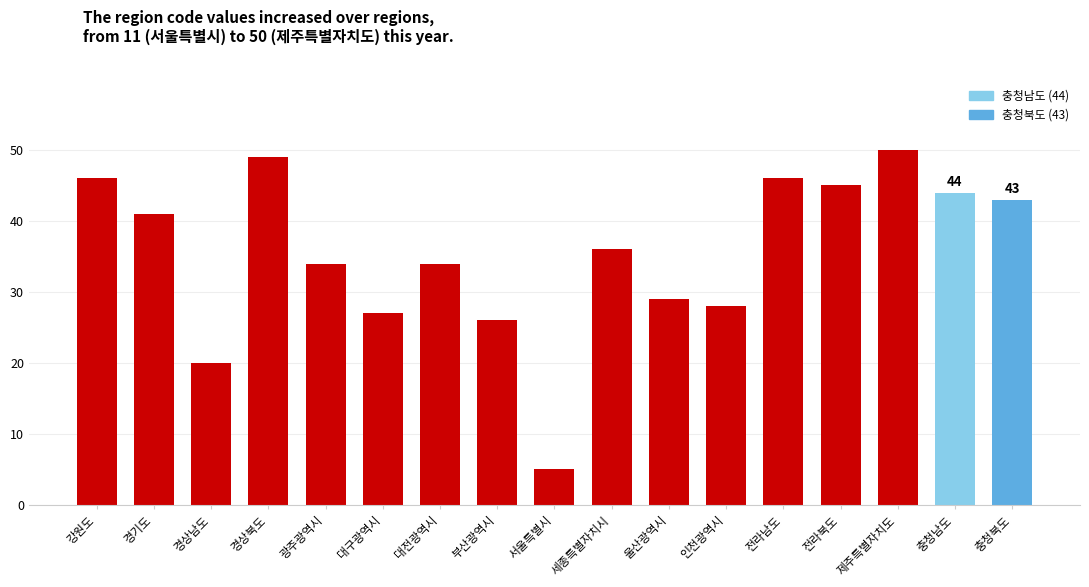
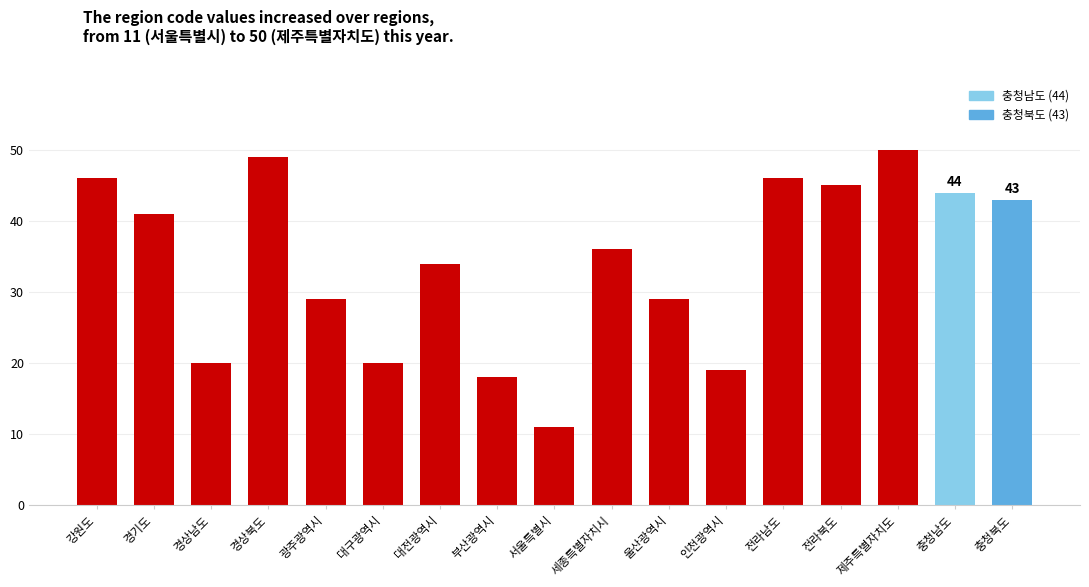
  {
    "강원도": 46,
    "경기도": 41,
    "경상남도": 20,
    "경상북도": 49,
-   "광주광역시": 34,
-   "대구광역시": 27,
+   "광주광역시": 29,
+   "대구광역시": 20,
    "대전광역시": 34,
-   "부산광역시": 26,
-   "서울특별시": 5,
+   "부산광역시": 18,
+   "서울특별시": 11,
    "세종특별자치시": 36,
    "울산광역시": 29,
-   "인천광역시": 28,
+   "인천광역시": 19,
    "전라남도": 46,
    "전라북도": 45,
    "제주특별자치도": 50
  }
